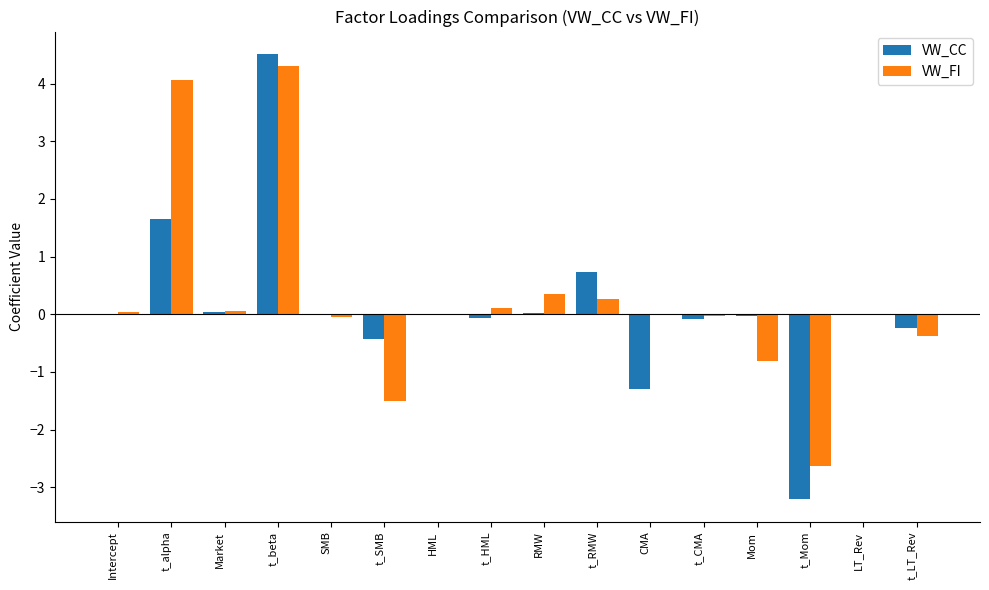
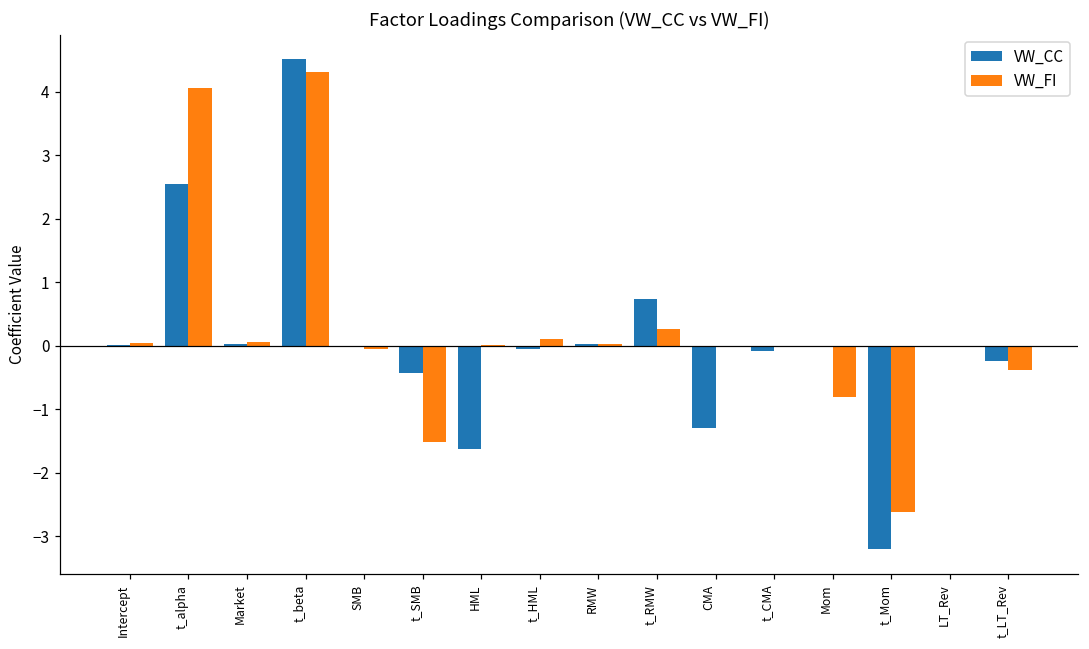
  {
    "VW_CC": {
-     "t_alpha": 1.7,
+     "t_alpha": 2.5,
      "t_beta": 4.5,
      "t_SMB": -0.4,
-     "HML": 0.0,
+     "HML": -1.6,
      "t_HML": -0.1,
      "t_RMW": 0.7,
      "CMA": -1.3,
      "t_CMA": -0.1,
      "t_Mom": -3.2,
      "t_LT_Rev": -0.2
    },
    "VW_FI": {
      "Intercept": 0.0,
      "t_alpha": 4.1,
      "Market": 0.1,
      "t_beta": 4.3,
      "SMB": 0.0,
      "t_SMB": -1.5,
      "t_HML": 0.1,
-     "RMW": 0.3,
+     "RMW": 0.0,
      "t_RMW": 0.3,
      "Mom": -0.8,
      "t_Mom": -2.6,
      "t_LT_Rev": -0.4
    }
  }
